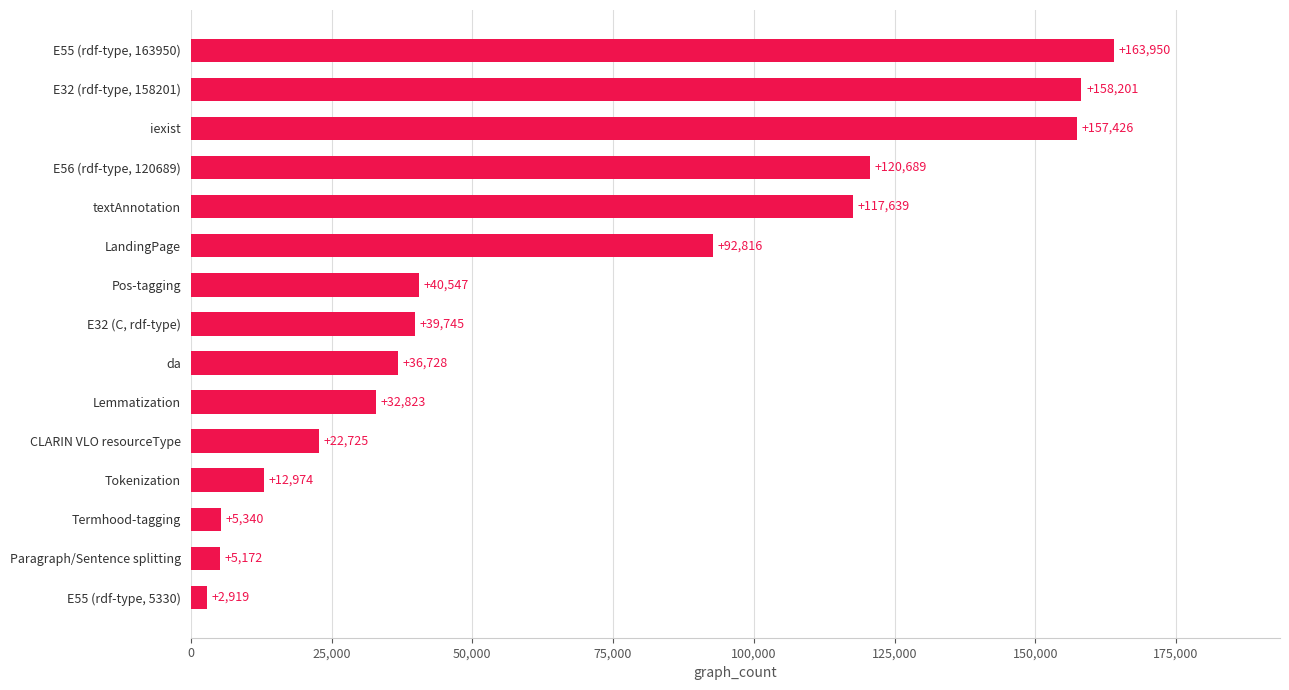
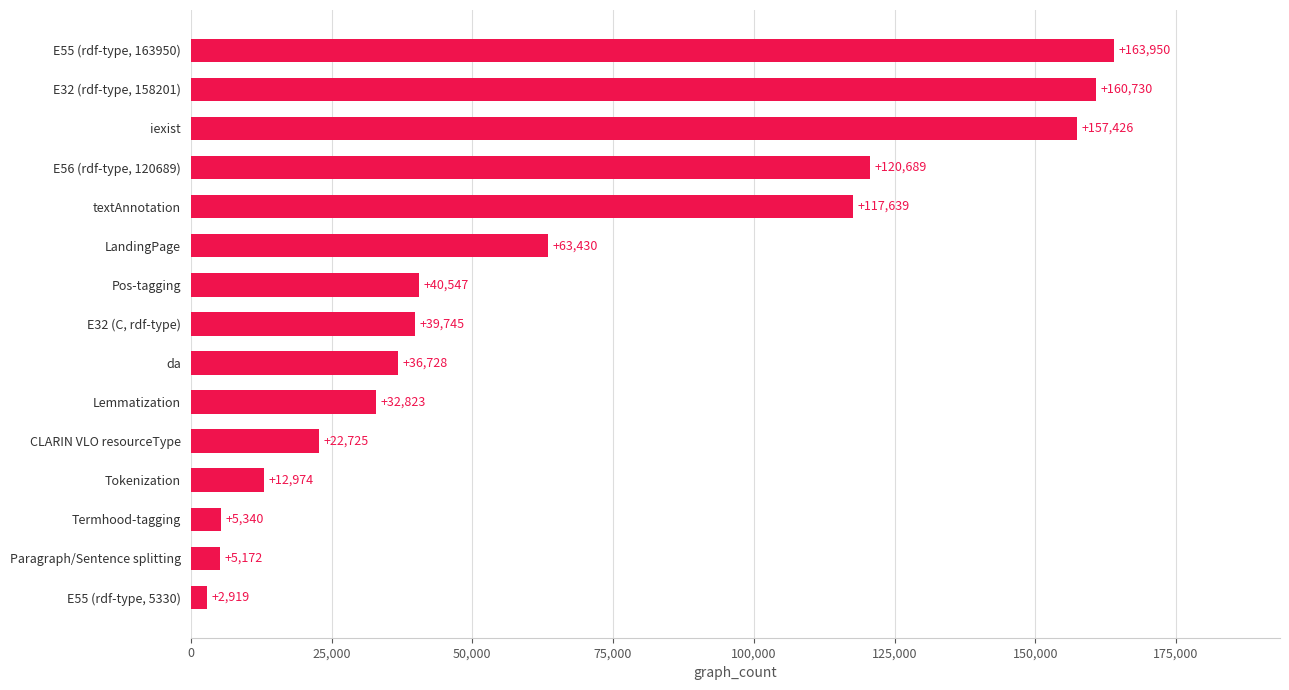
  {
    "E55 (rdf-type, 163950)": "+163,950",
-   "E32 (rdf-type, 158201)": "+158,201",
+   "E32 (rdf-type, 158201)": "+160,730",
    "iexist": "+157,426",
    "E56 (rdf-type, 120689)": "+120,689",
    "textAnnotation": "+117,639",
-   "LandingPage": "+92,816",
+   "LandingPage": "+63,430",
    "Pos-tagging": "+40,547",
    "E32 (C, rdf-type)": "+39,745",
    "da": "+36,728",
    "Lemmatization": "+32,823",
    "CLARIN VLO resourceType": "+22,725",
    "Tokenization": "+12,974",
    "Termhood-tagging": "+5,340",
    "Paragraph/Sentence splitting": "+5,172",
    "E55 (rdf-type, 5330)": "+2,919"
  }
